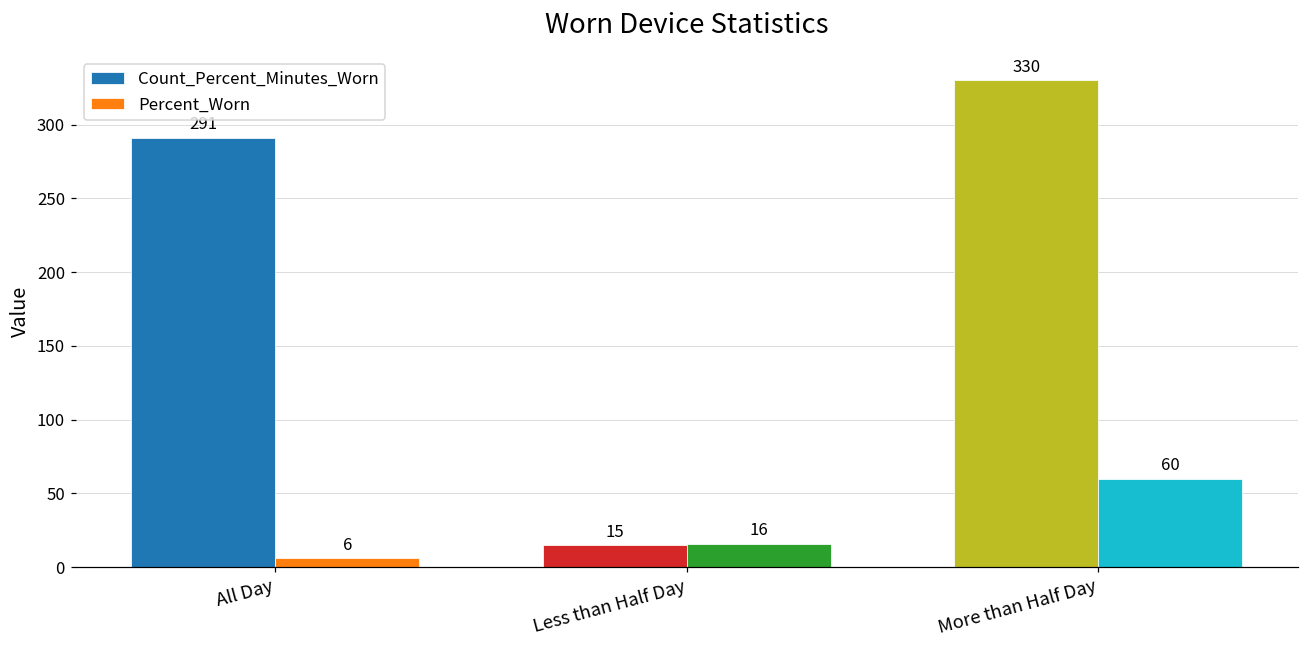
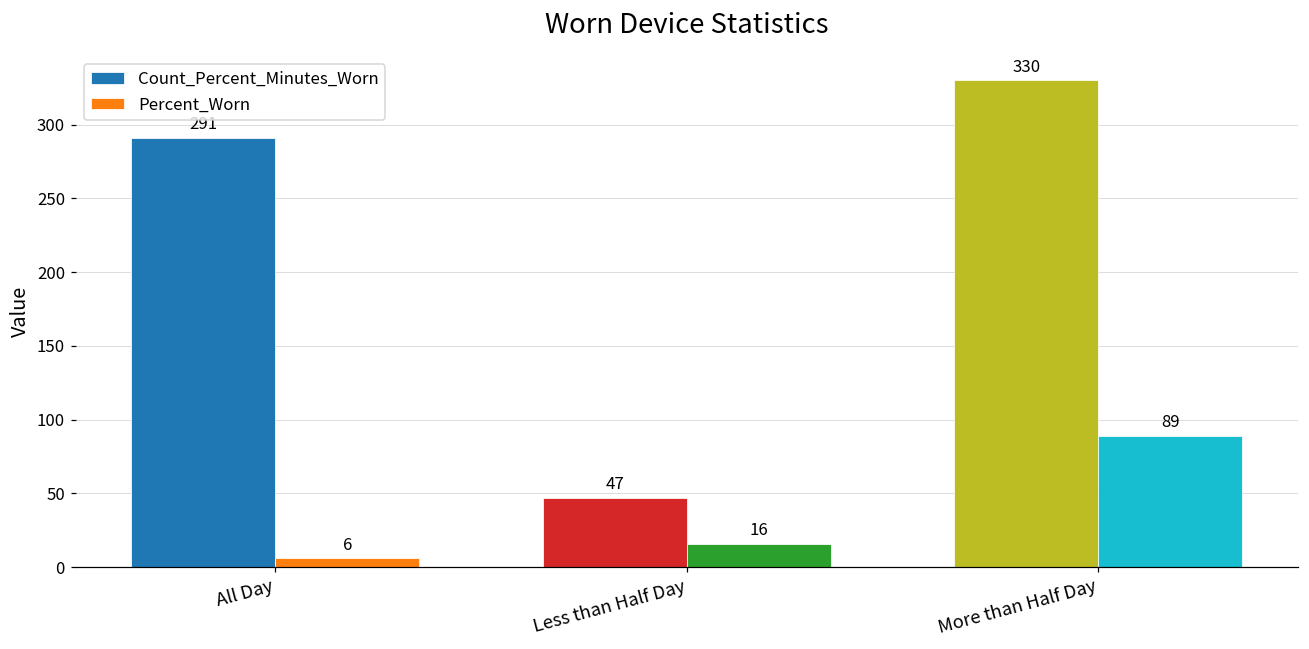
  {
    "Count_Percent_Minutes_Worn": {
-     "Less than Half Day": 15,
+     "Less than Half Day": 47,
      "More than Half Day": 330
    },
    "Percent_Worn": {
      "All Day": 6,
      "Less than Half Day": 16,
-     "More than Half Day": 60
+     "More than Half Day": 89
    }
  }
